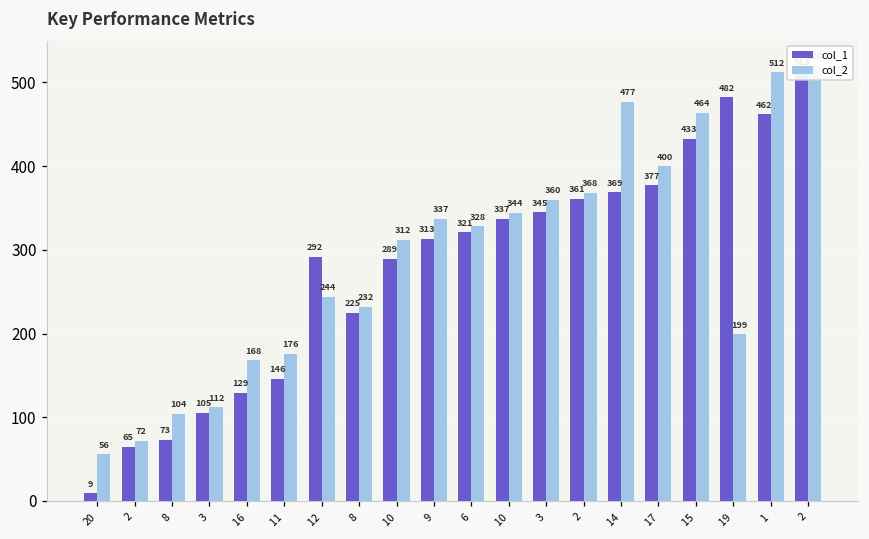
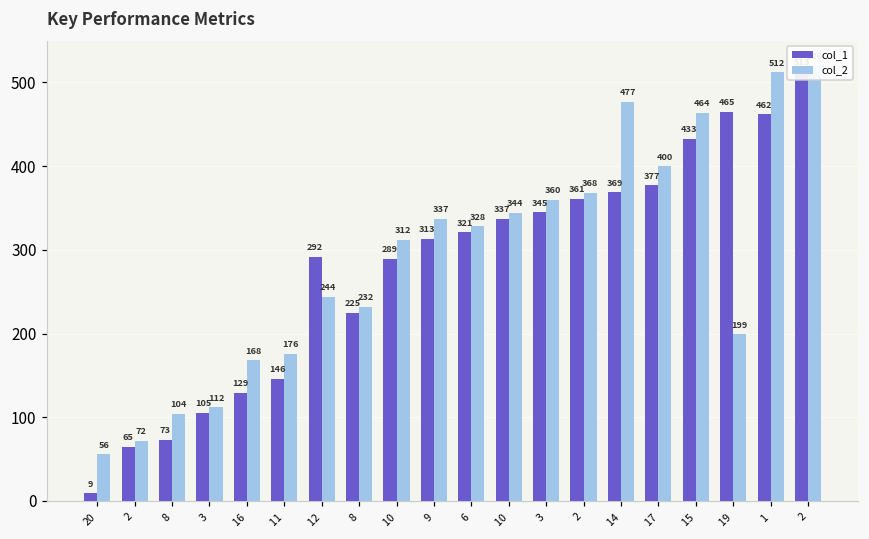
  {
    "col_1": {
      "20": 9,
      "16": 129,
      "11": 146,
      "12": 292,
      "9": 313,
      "6": 321,
      "14": 369,
      "17": 377,
      "15": 433,
-     "19": 482,
+     "19": 465,
      "1": 462
    },
    "col_2": {
      "20": 56,
      "16": 168,
      "11": 176,
      "12": 244,
      "9": 337,
      "6": 328,
      "14": 477,
      "17": 400,
      "15": 464,
      "19": 199,
      "1": 512
    }
  }
